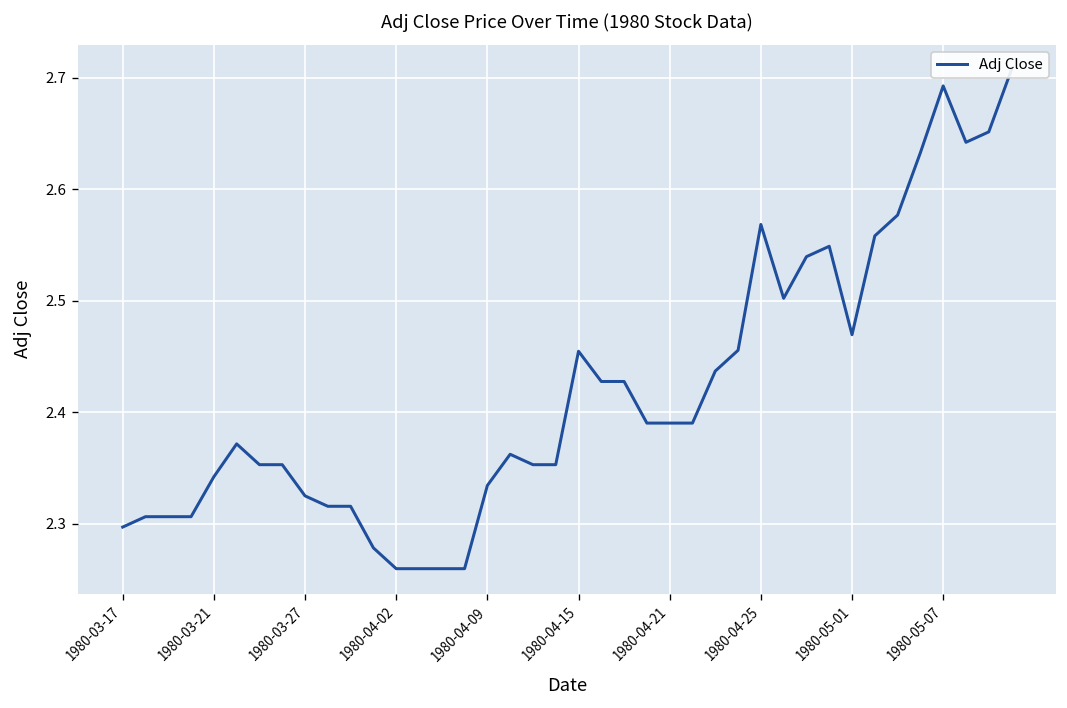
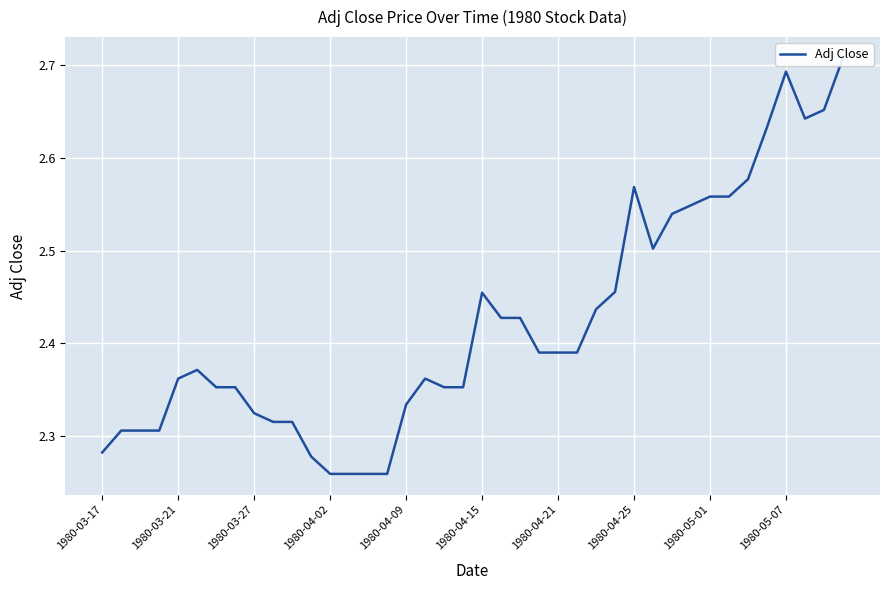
  {
-   "1980-03-17": 2.30,
-   "1980-03-21": 2.34,
+   "1980-03-17": 2.28,
+   "1980-03-21": 2.36,
    "1980-03-27": 2.32,
    "1980-04-02": 2.26,
    "1980-04-09": 2.33,
    "1980-04-15": 2.45,
    "1980-04-21": 2.39,
    "1980-04-25": 2.57,
-   "1980-05-01": 2.47,
+   "1980-05-01": 2.56,
    "1980-05-07": 2.69
  }
